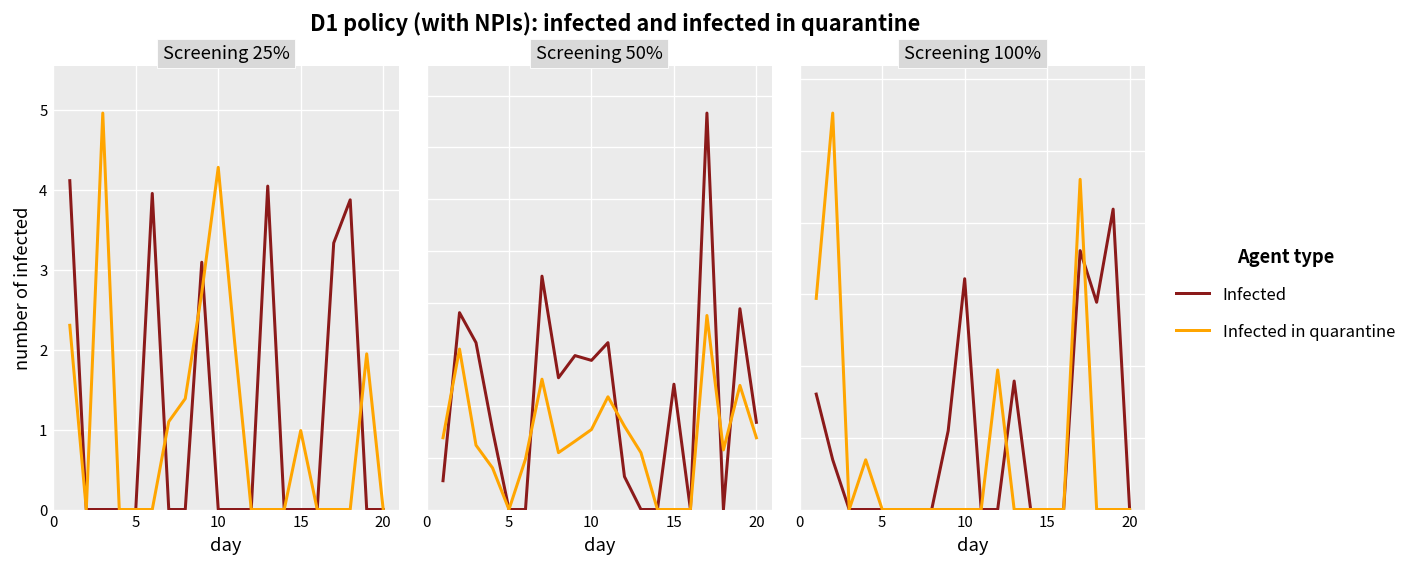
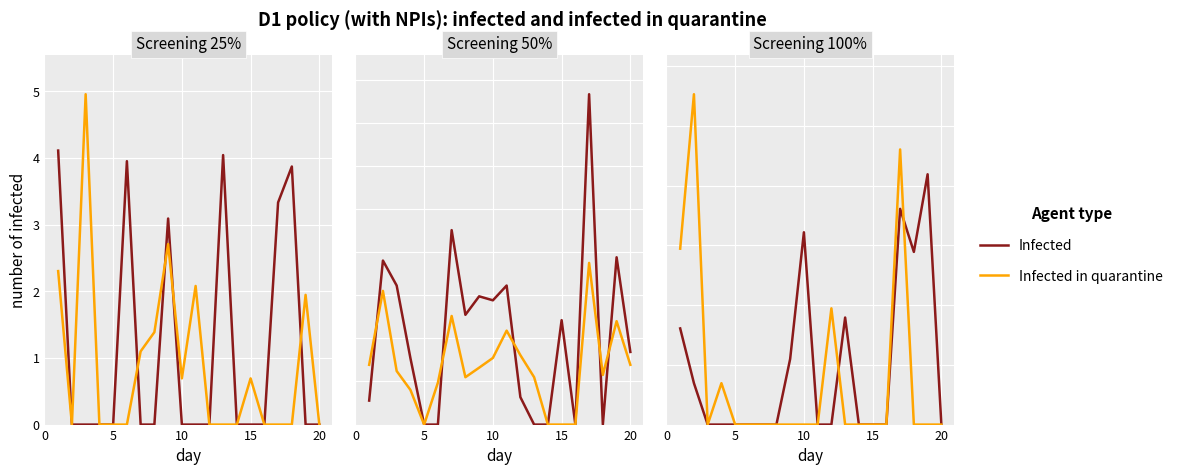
  {
    "Screening 25%": {
      "Infected": {
        "10": 0.0,
        "15": 0.0
      },
      "Infected in quarantine": {
-       "10": 4.3,
-       "15": 1.0
+       "10": 0.7,
+       "15": 0.7
      }
    }
  }
